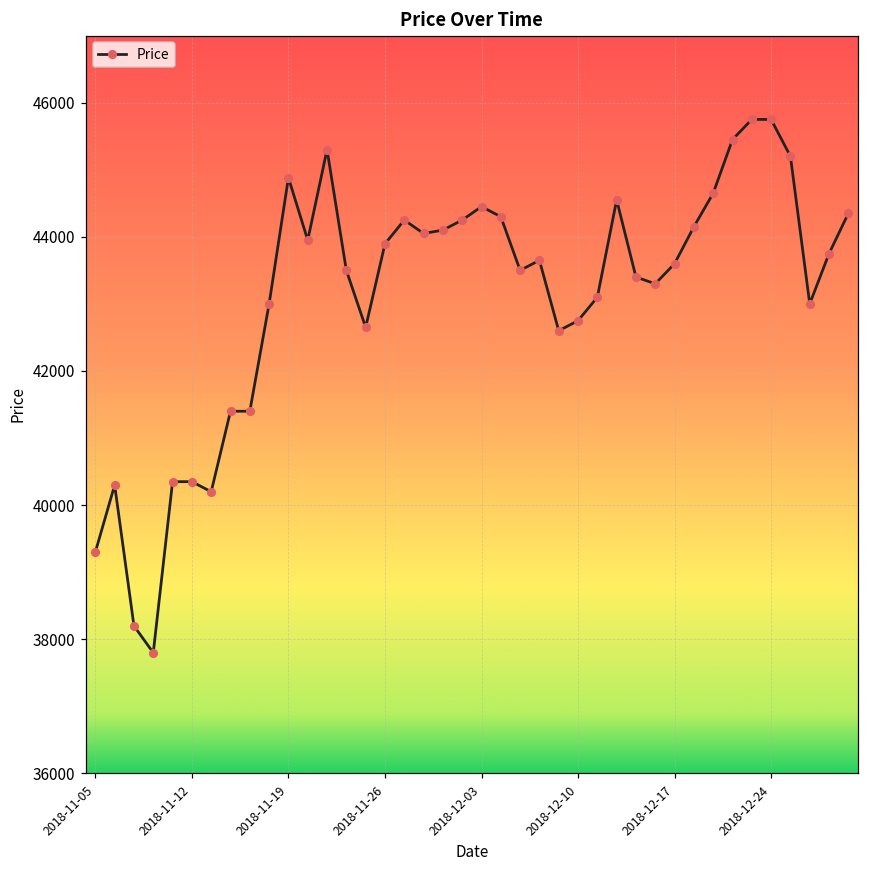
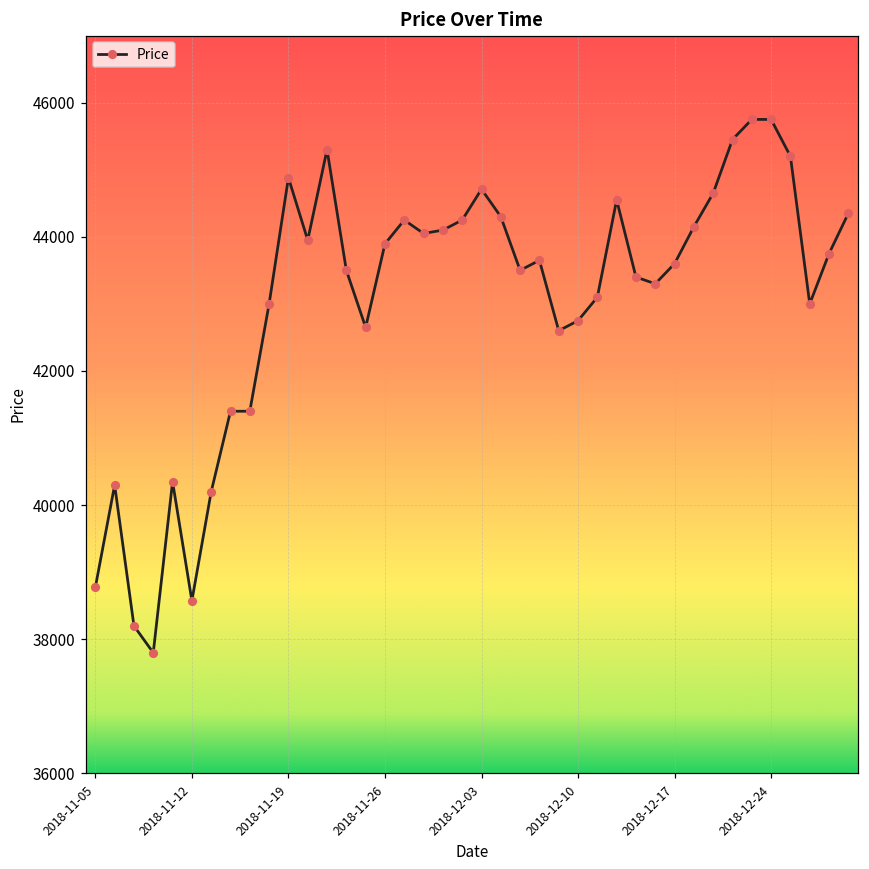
  {
-   "2018-11-05": 39300,
-   "2018-11-12": 40400,
+   "2018-11-05": 38800,
+   "2018-11-12": 38600,
    "2018-11-19": 44900,
    "2018-11-26": 43900,
-   "2018-12-03": 44500,
+   "2018-12-03": 44700,
    "2018-12-10": 42800,
    "2018-12-17": 43600,
    "2018-12-24": 45800
  }
